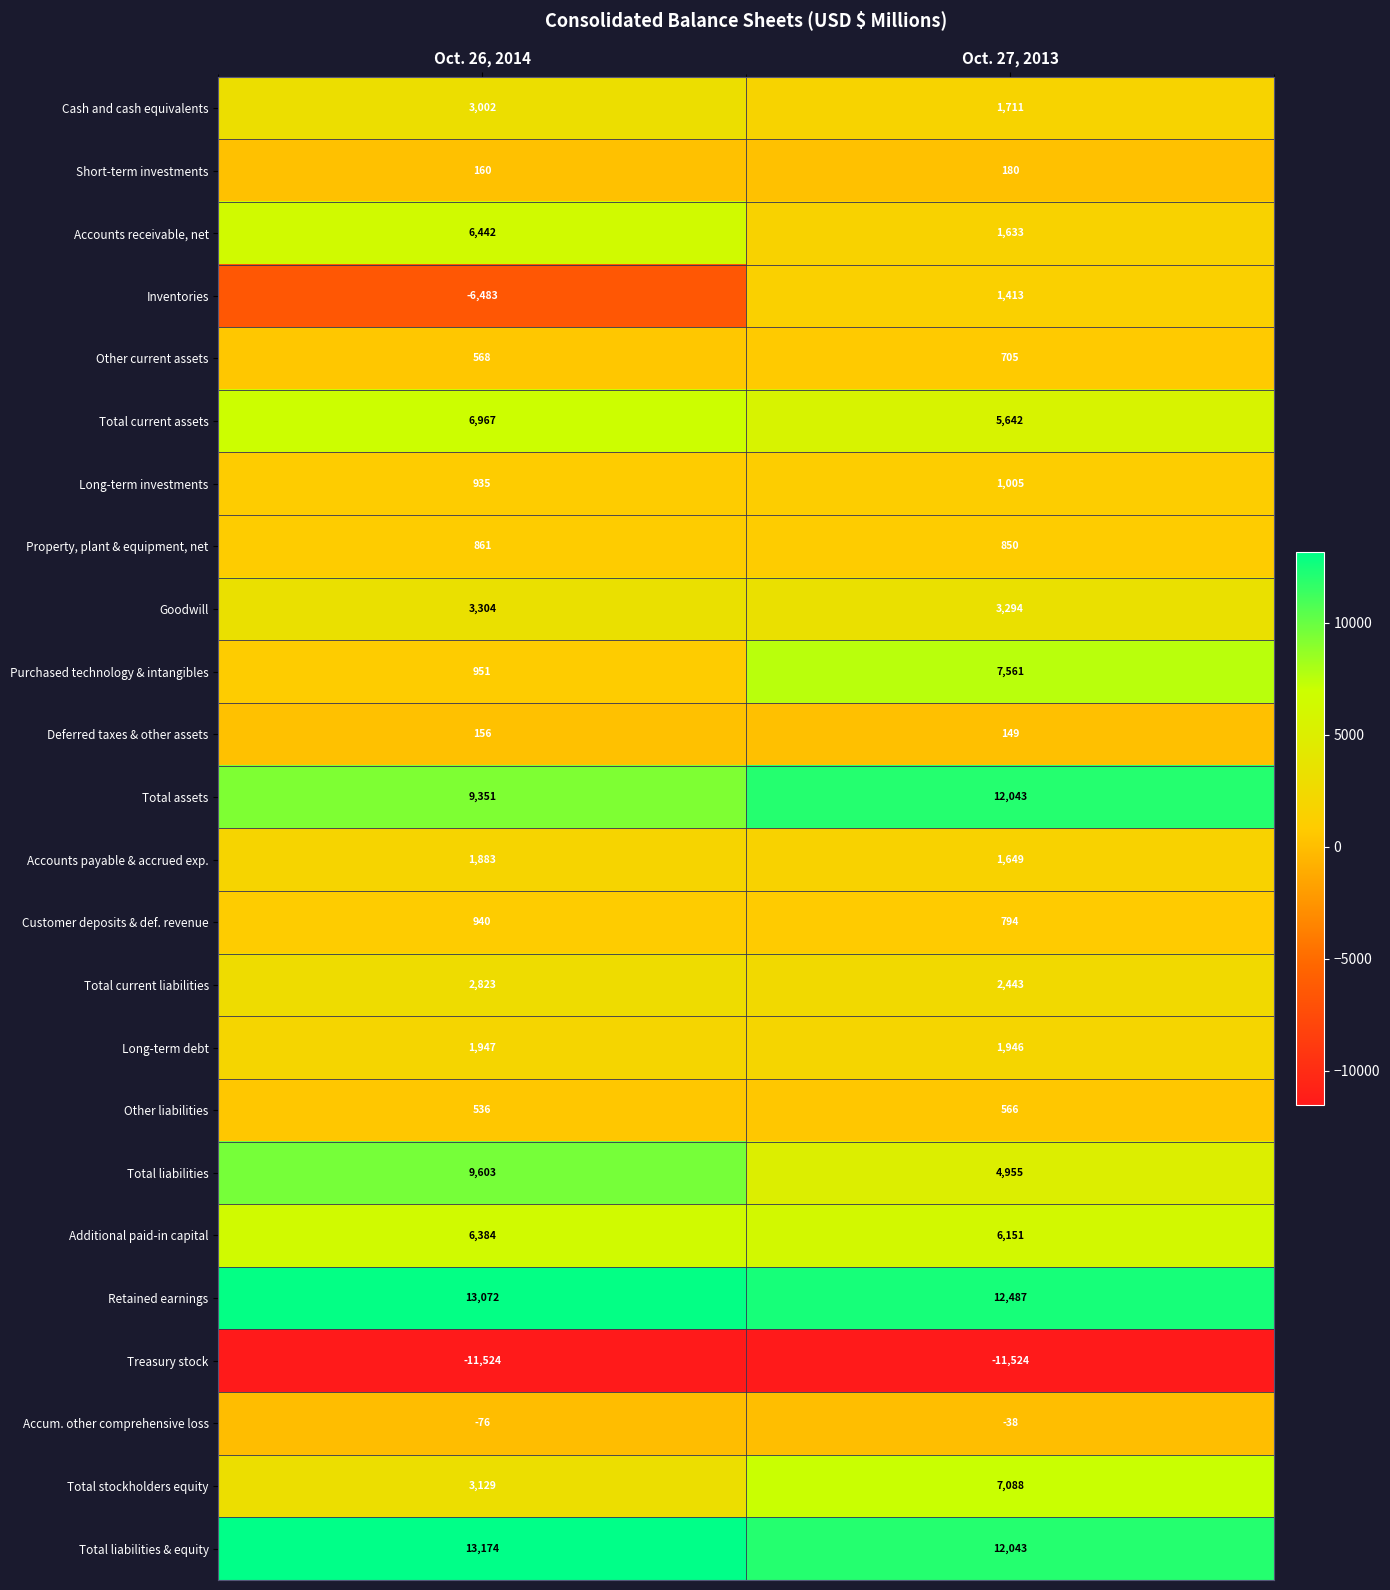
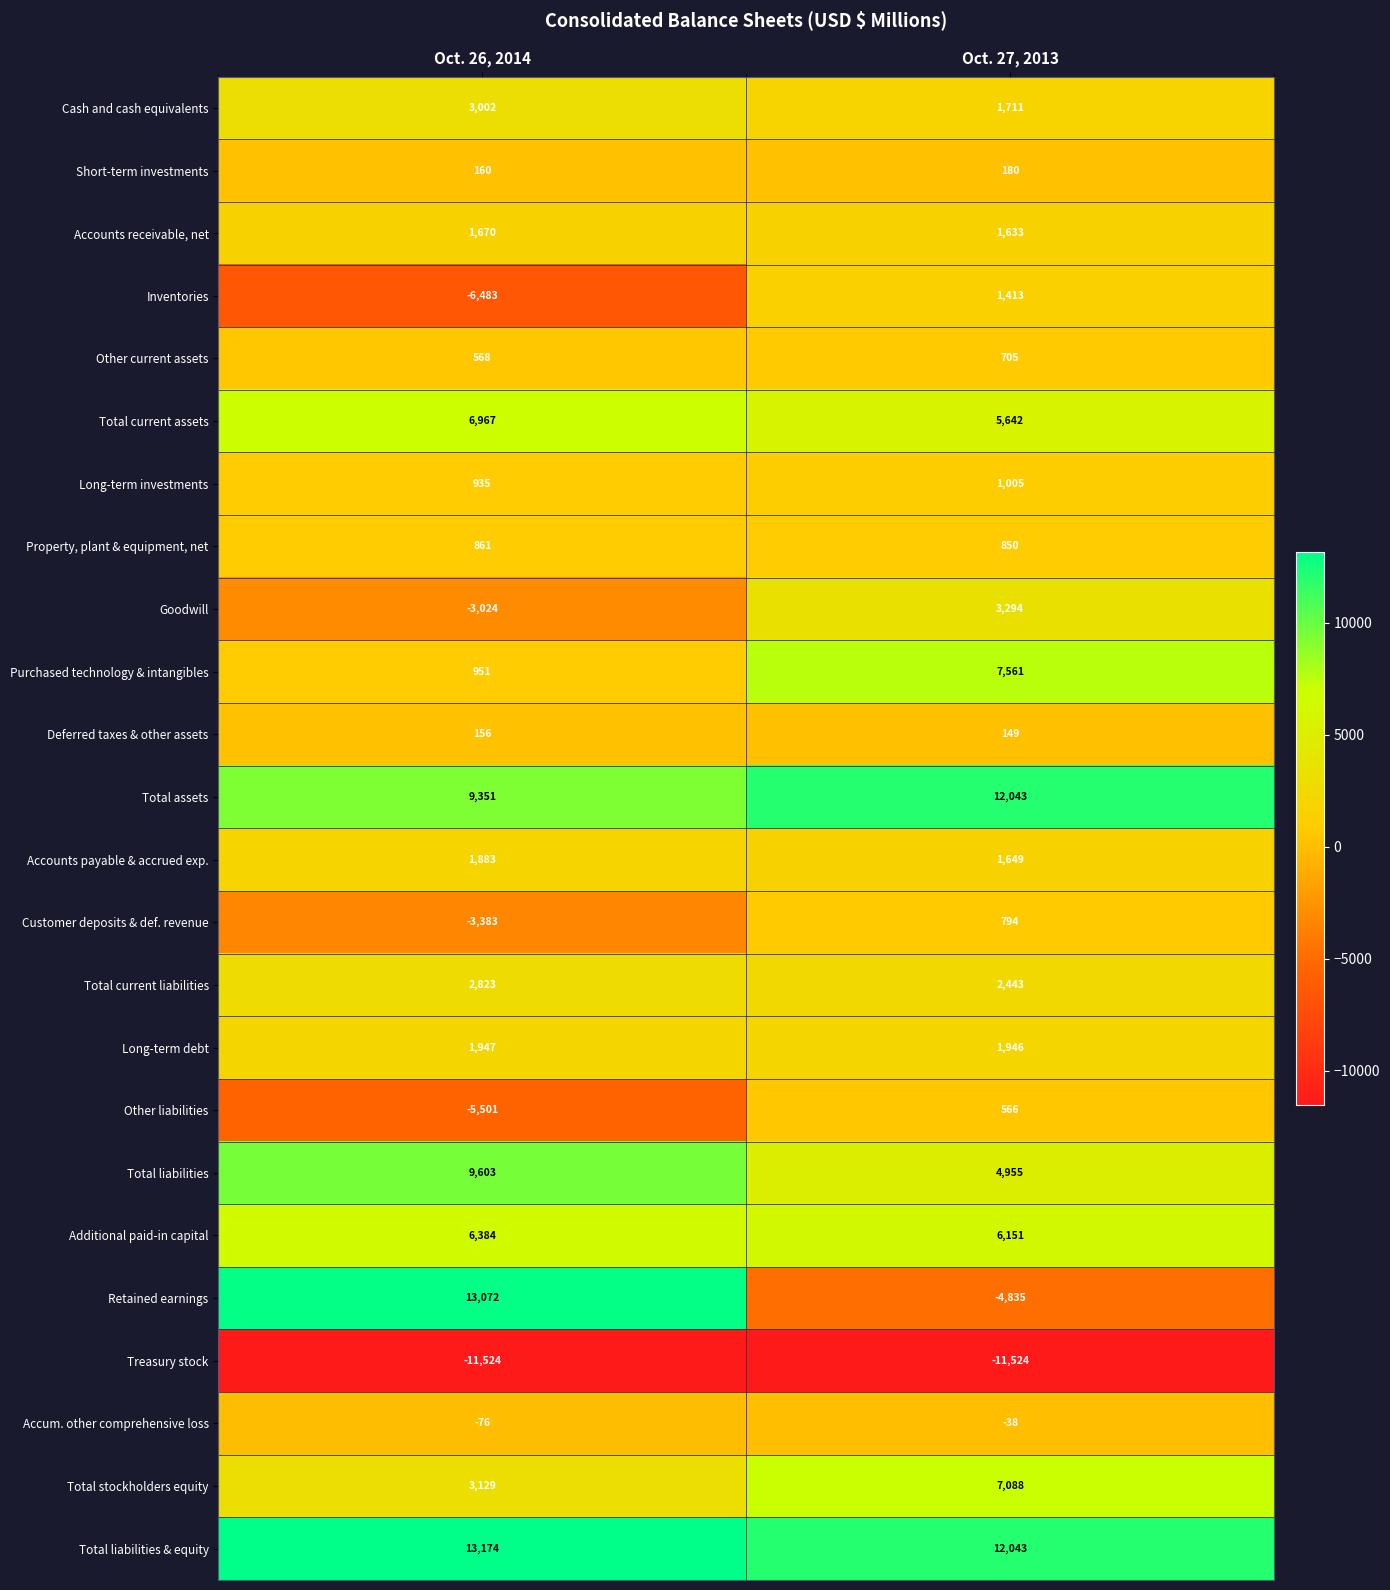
  {
    "Cash and cash equivalents": {
      "Oct. 26, 2014": "3,002",
      "Oct. 27, 2013": "1,711"
    },
    "Short-term investments": {
      "Oct. 26, 2014": "160",
      "Oct. 27, 2013": "180"
    },
    "Accounts receivable, net": {
-     "Oct. 26, 2014": "6,442",
+     "Oct. 26, 2014": "1,670",
      "Oct. 27, 2013": "1,633"
    },
    "Inventories": {
      "Oct. 26, 2014": "-6,483",
      "Oct. 27, 2013": "1,413"
    },
    "Other current assets": {
      "Oct. 26, 2014": "568",
      "Oct. 27, 2013": "705"
    },
    "Total current assets": {
      "Oct. 26, 2014": "6,967",
      "Oct. 27, 2013": "5,642"
    },
    "Long-term investments": {
      "Oct. 26, 2014": "935",
      "Oct. 27, 2013": "1,005"
    },
    "Property, plant & equipment, net": {
      "Oct. 26, 2014": "861",
      "Oct. 27, 2013": "850"
    },
    "Goodwill": {
-     "Oct. 26, 2014": "3,304",
+     "Oct. 26, 2014": "-3,024",
      "Oct. 27, 2013": "3,294"
    },
    "Purchased technology & intangibles": {
      "Oct. 26, 2014": "951",
      "Oct. 27, 2013": "7,561"
    },
    "Deferred taxes & other assets": {
      "Oct. 26, 2014": "156",
      "Oct. 27, 2013": "149"
    },
    "Total assets": {
      "Oct. 26, 2014": "9,351",
      "Oct. 27, 2013": "12,043"
    },
    "Accounts payable & accrued exp.": {
      "Oct. 26, 2014": "1,883",
      "Oct. 27, 2013": "1,649"
    },
    "Customer deposits & def. revenue": {
-     "Oct. 26, 2014": "940",
+     "Oct. 26, 2014": "-3,383",
      "Oct. 27, 2013": "794"
    },
    "Total current liabilities": {
      "Oct. 26, 2014": "2,823",
      "Oct. 27, 2013": "2,443"
    },
    "Long-term debt": {
      "Oct. 26, 2014": "1,947",
      "Oct. 27, 2013": "1,946"
    },
    "Other liabilities": {
-     "Oct. 26, 2014": "536",
+     "Oct. 26, 2014": "-5,501",
      "Oct. 27, 2013": "566"
    },
    "Total liabilities": {
      "Oct. 26, 2014": "9,603",
      "Oct. 27, 2013": "4,955"
    },
    "Additional paid-in capital": {
      "Oct. 26, 2014": "6,384",
      "Oct. 27, 2013": "6,151"
    },
    "Retained earnings": {
      "Oct. 26, 2014": "13,072",
-     "Oct. 27, 2013": "12,487"
+     "Oct. 27, 2013": "-4,835"
    },
    "Treasury stock": {
      "Oct. 26, 2014": "-11,524",
      "Oct. 27, 2013": "-11,524"
    },
    "Accum. other comprehensive loss": {
      "Oct. 26, 2014": "-76",
      "Oct. 27, 2013": "-38"
    },
    "Total stockholders equity": {
      "Oct. 26, 2014": "3,129",
      "Oct. 27, 2013": "7,088"
    },
    "Total liabilities & equity": {
      "Oct. 26, 2014": "13,174",
      "Oct. 27, 2013": "12,043"
    }
  }
